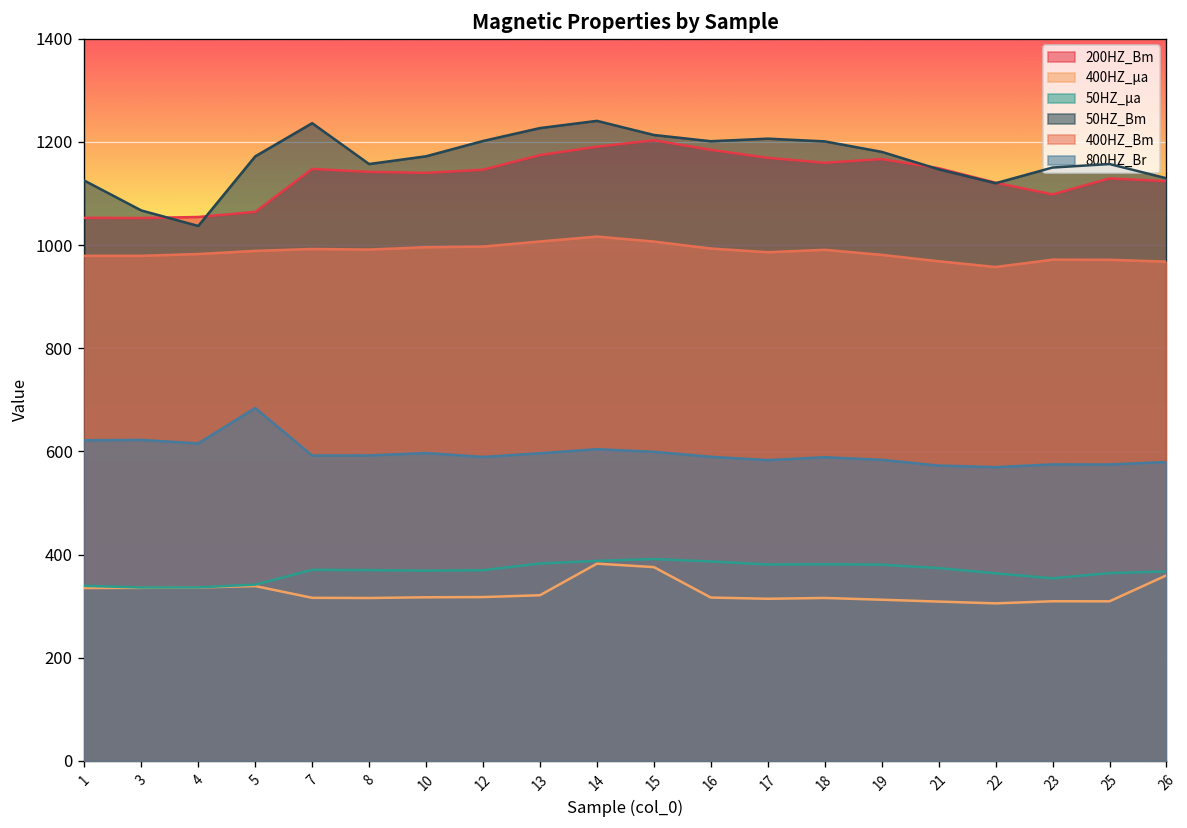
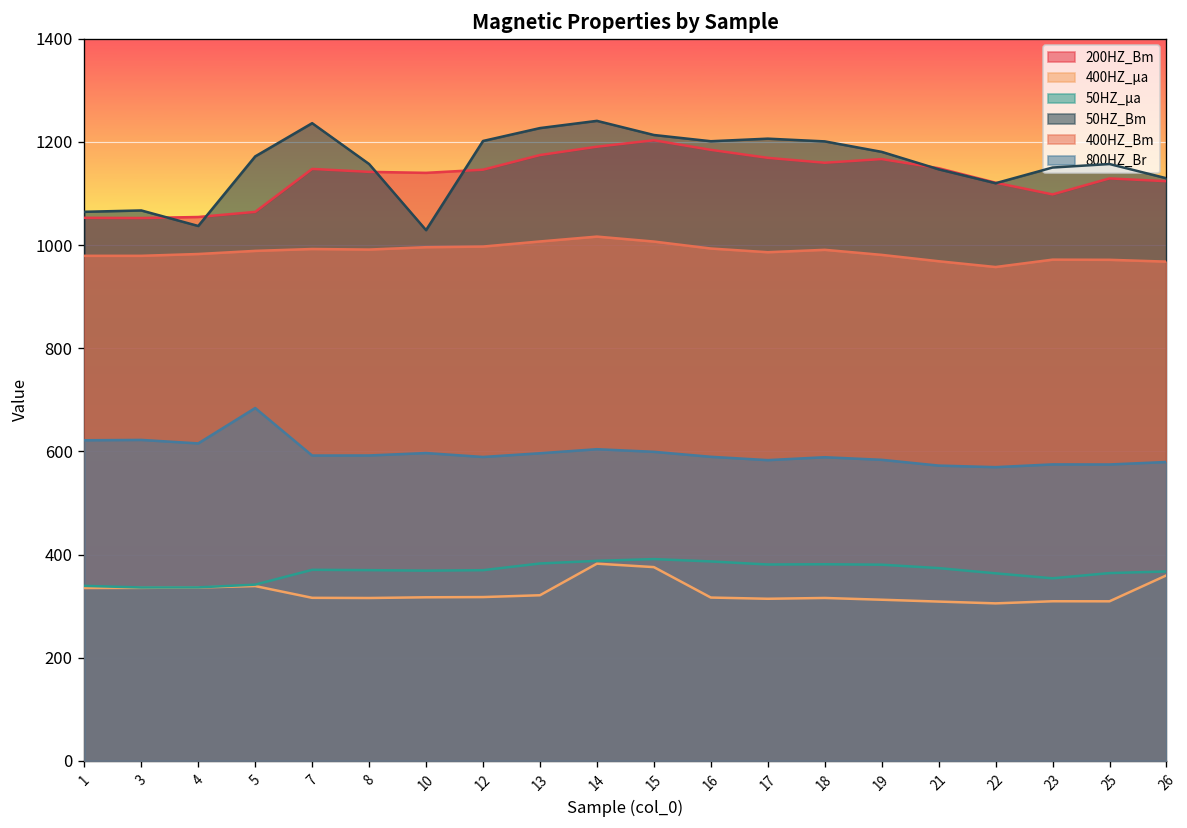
  {
    "50HZ_Bm": {
-     "1": 1130,
+     "1": 1060,
      "3": 1070,
      "4": 1040,
      "5": 1170,
      "7": 1240,
      "8": 1160,
-     "10": 1170,
+     "10": 1030,
      "12": 1200,
      "13": 1230,
      "14": 1240,
      "15": 1210,
      "16": 1200,
      "17": 1210,
      "18": 1200,
      "19": 1180,
      "23": 1150,
      "25": 1160
    }
  }
